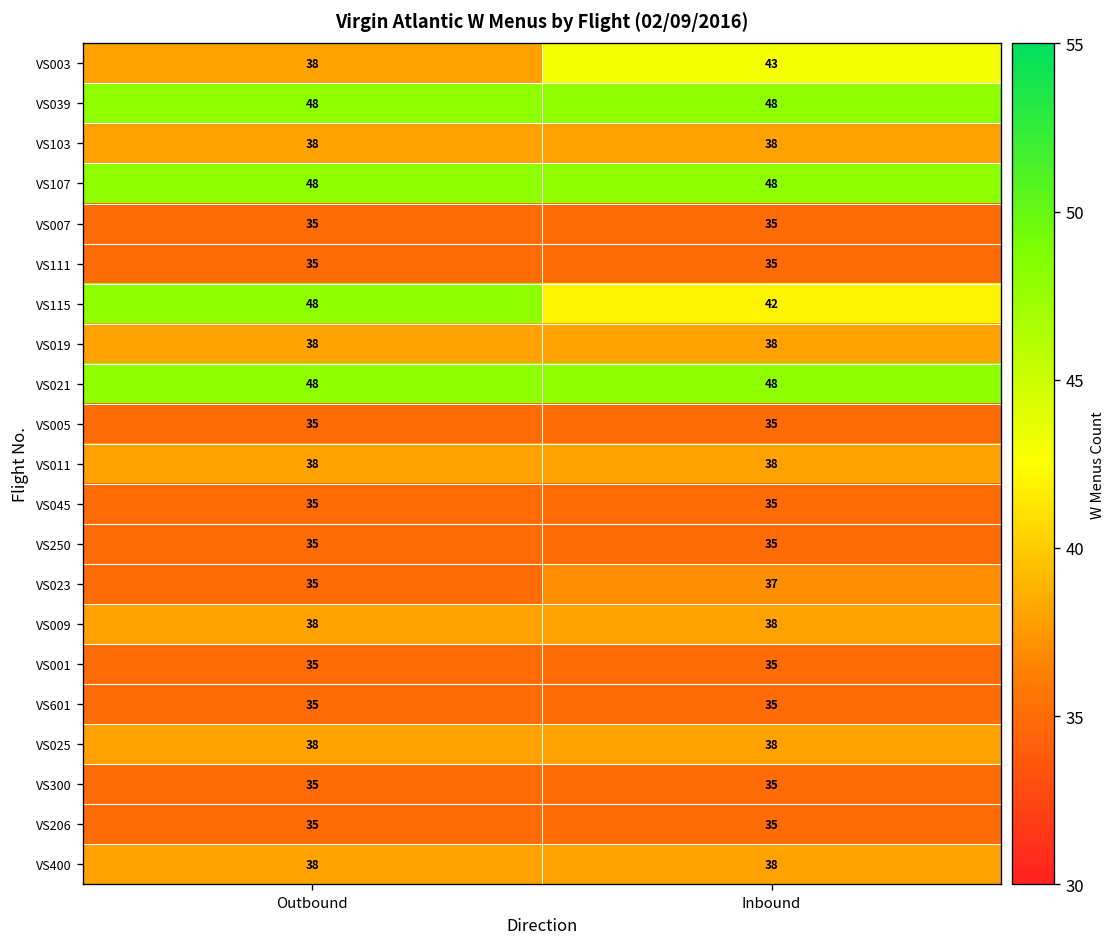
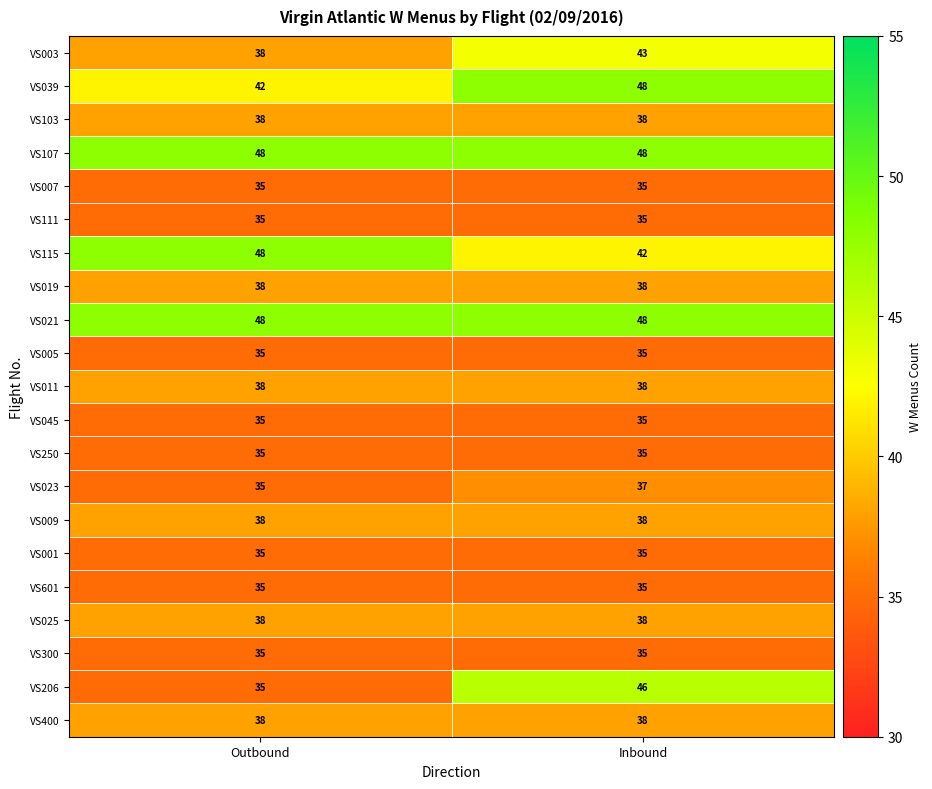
  {
    "VS003": {
      "Outbound": 38,
      "Inbound": 43
    },
    "VS039": {
-     "Outbound": 48,
+     "Outbound": 42,
      "Inbound": 48
    },
    "VS103": {
      "Outbound": 38,
      "Inbound": 38
    },
    "VS107": {
      "Outbound": 48,
      "Inbound": 48
    },
    "VS007": {
      "Outbound": 35,
      "Inbound": 35
    },
    "VS111": {
      "Outbound": 35,
      "Inbound": 35
    },
    "VS115": {
      "Outbound": 48,
      "Inbound": 42
    },
    "VS019": {
      "Outbound": 38,
      "Inbound": 38
    },
    "VS021": {
      "Outbound": 48,
      "Inbound": 48
    },
    "VS005": {
      "Outbound": 35,
      "Inbound": 35
    },
    "VS011": {
      "Outbound": 38,
      "Inbound": 38
    },
    "VS045": {
      "Outbound": 35,
      "Inbound": 35
    },
    "VS250": {
      "Outbound": 35,
      "Inbound": 35
    },
    "VS023": {
      "Outbound": 35,
      "Inbound": 37
    },
    "VS009": {
      "Outbound": 38,
      "Inbound": 38
    },
    "VS001": {
      "Outbound": 35,
      "Inbound": 35
    },
    "VS601": {
      "Outbound": 35,
      "Inbound": 35
    },
    "VS025": {
      "Outbound": 38,
      "Inbound": 38
    },
    "VS300": {
      "Outbound": 35,
      "Inbound": 35
    },
    "VS206": {
      "Outbound": 35,
-     "Inbound": 35
+     "Inbound": 46
    },
    "VS400": {
      "Outbound": 38,
      "Inbound": 38
    }
  }
